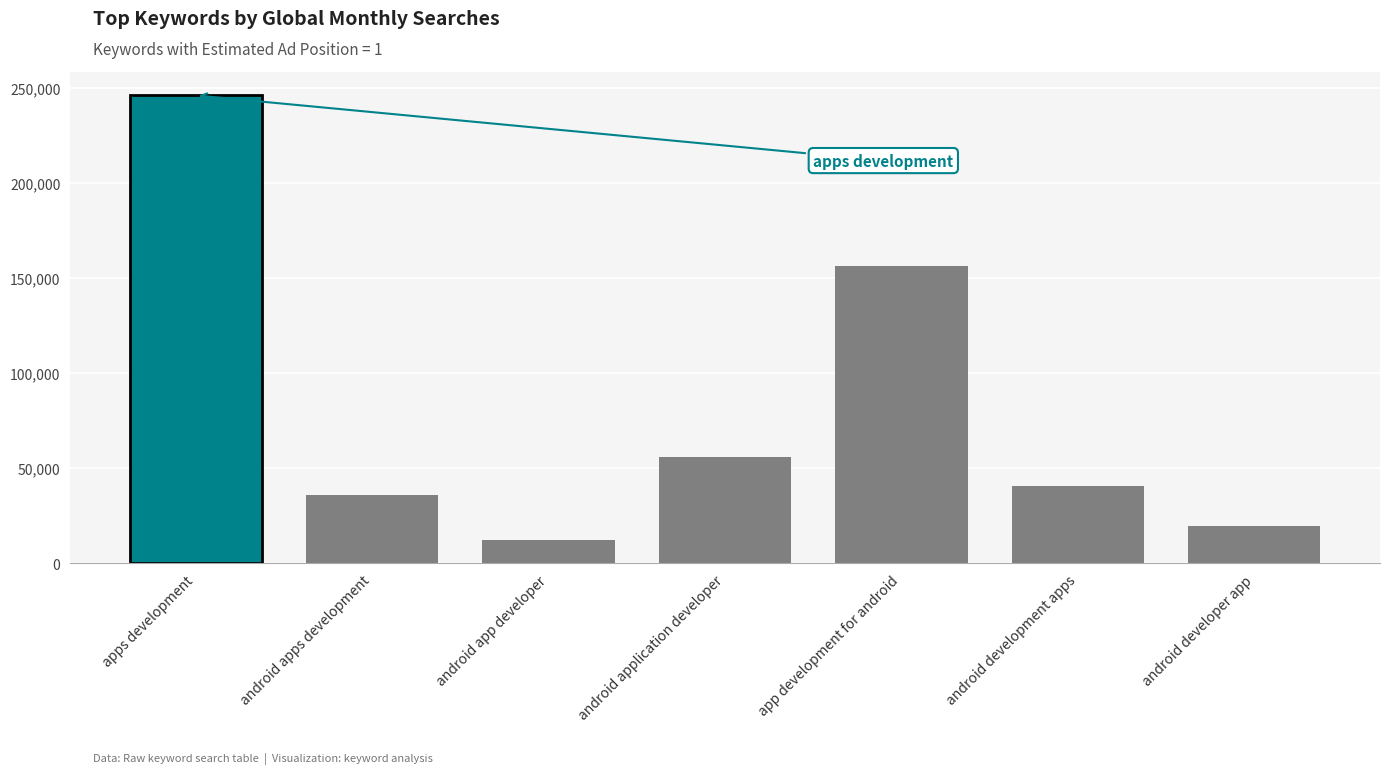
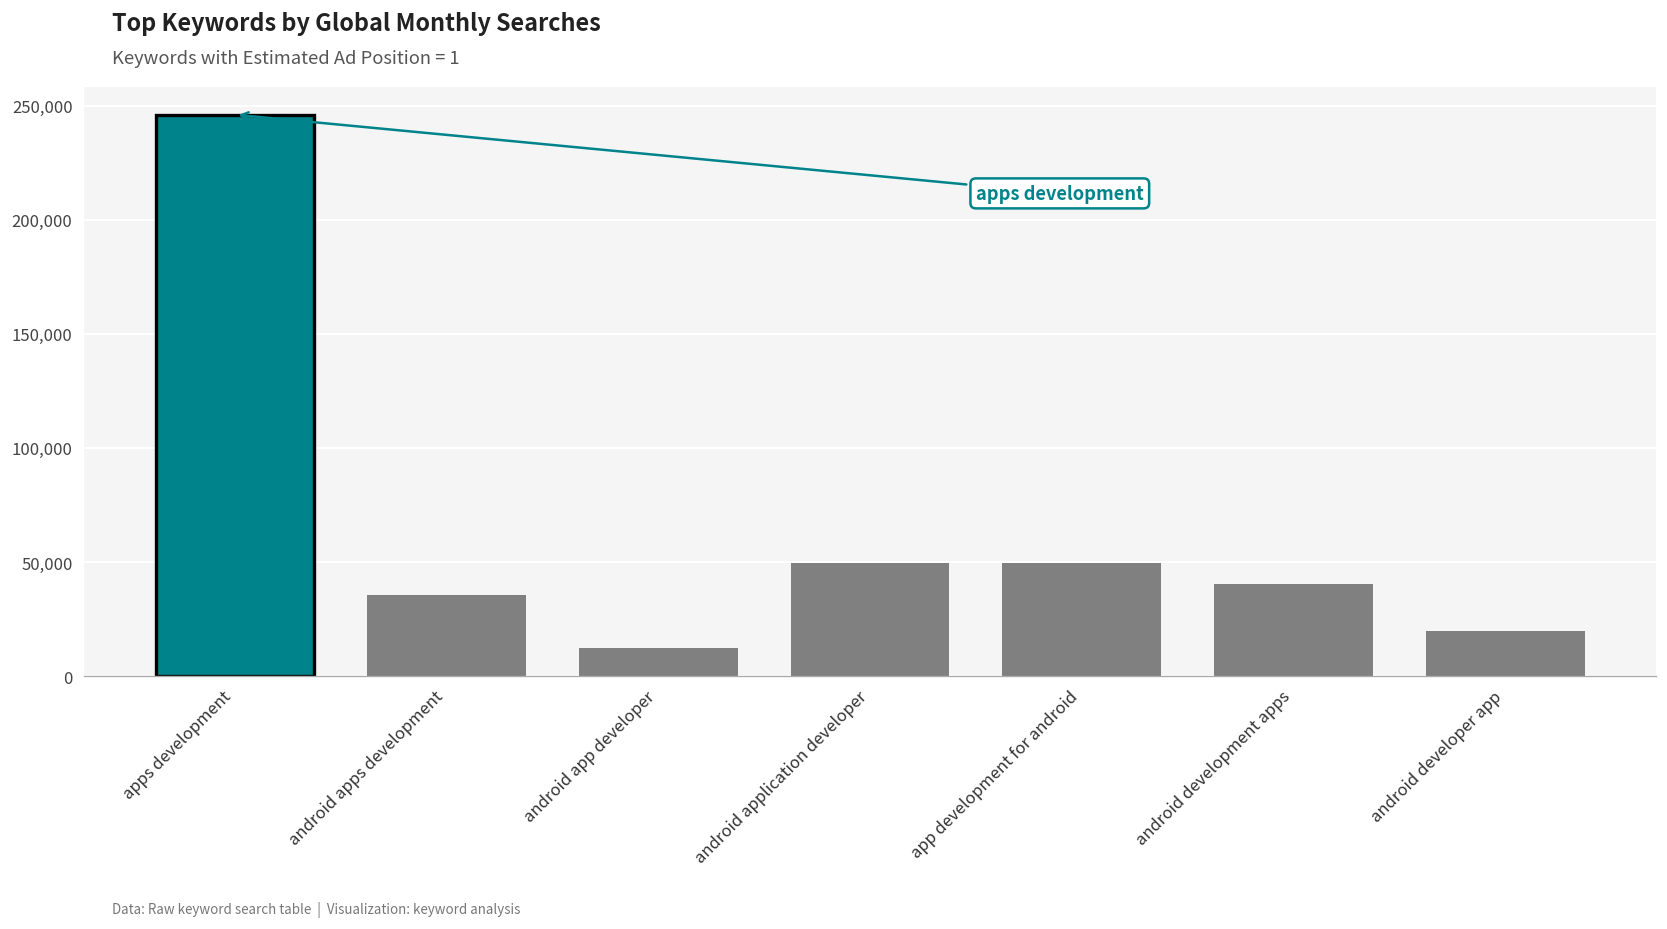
  {
    "apps development": "246,000",
    "android apps development": "36,000",
    "android app developer": "12,000",
-   "android application developer": "56,000",
-   "app development for android": "156,000",
+   "android application developer": "50,000",
+   "app development for android": "50,000",
    "android development apps": "41,000",
    "android developer app": "20,000"
  }
